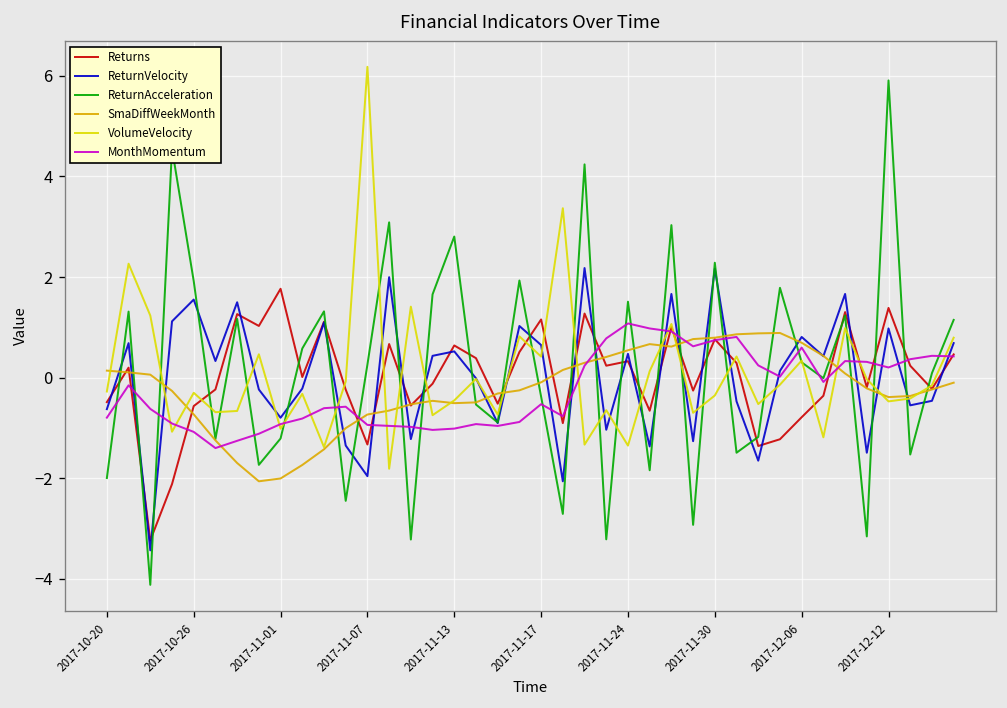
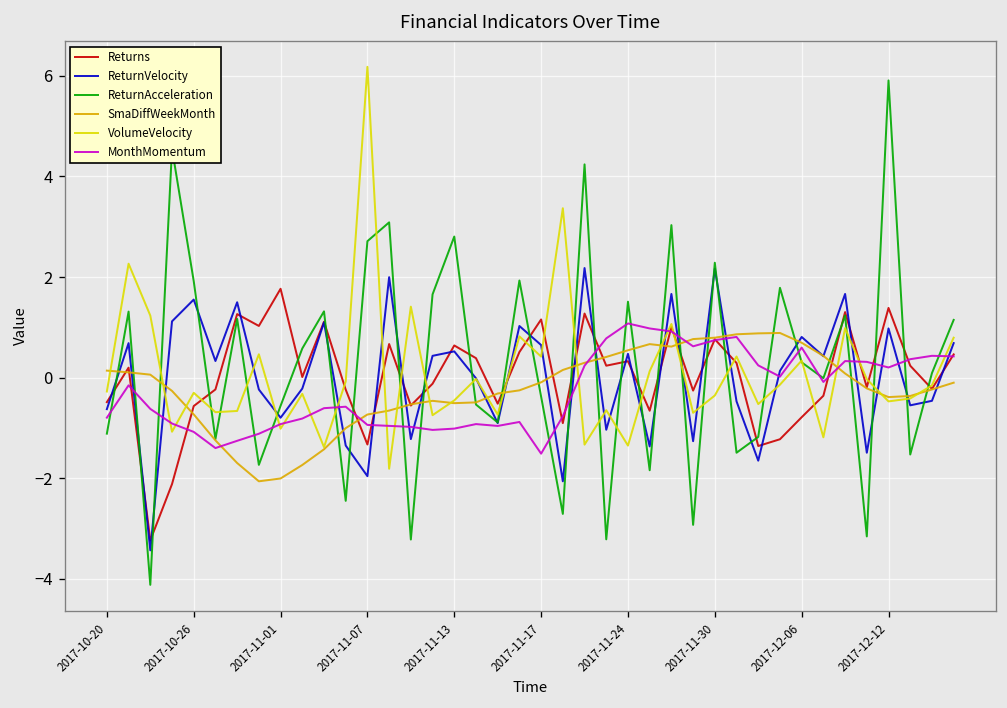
  {
    "Returns": {
      "2017-10-20": -0.5,
      "2017-10-26": -0.6,
      "2017-11-01": 1.8,
      "2017-11-07": -1.3,
      "2017-11-13": 0.6,
      "2017-11-17": 1.2,
      "2017-11-24": 0.3,
      "2017-12-06": -0.8,
      "2017-12-12": 1.4
    },
    "ReturnVelocity": {
      "2017-10-20": -0.6,
      "2017-10-26": 1.6,
      "2017-11-01": -0.8,
      "2017-11-07": -2.0,
      "2017-11-13": 0.5,
      "2017-11-17": 0.6,
      "2017-11-24": 0.5,
      "2017-11-30": 2.2,
      "2017-12-06": 0.8,
      "2017-12-12": 1.0
    },
    "ReturnAcceleration": {
-     "2017-10-20": -2.0,
+     "2017-10-20": -1.1,
      "2017-10-26": 1.9,
-     "2017-11-01": -1.2,
-     "2017-11-07": 0.3,
+     "2017-11-01": -0.6,
+     "2017-11-07": 2.7,
      "2017-11-13": 2.8,
      "2017-11-17": -0.4,
      "2017-11-24": 1.5,
      "2017-11-30": 2.3,
      "2017-12-12": 5.9
    },
    "MonthMomentum": {
      "2017-10-20": -0.8,
      "2017-10-26": -1.1,
      "2017-11-01": -0.9,
      "2017-11-07": -0.9,
      "2017-11-13": -1.0,
-     "2017-11-17": -0.5,
+     "2017-11-17": -1.5,
      "2017-11-24": 1.1,
      "2017-12-06": 0.6,
      "2017-12-12": 0.2
    }
  }
